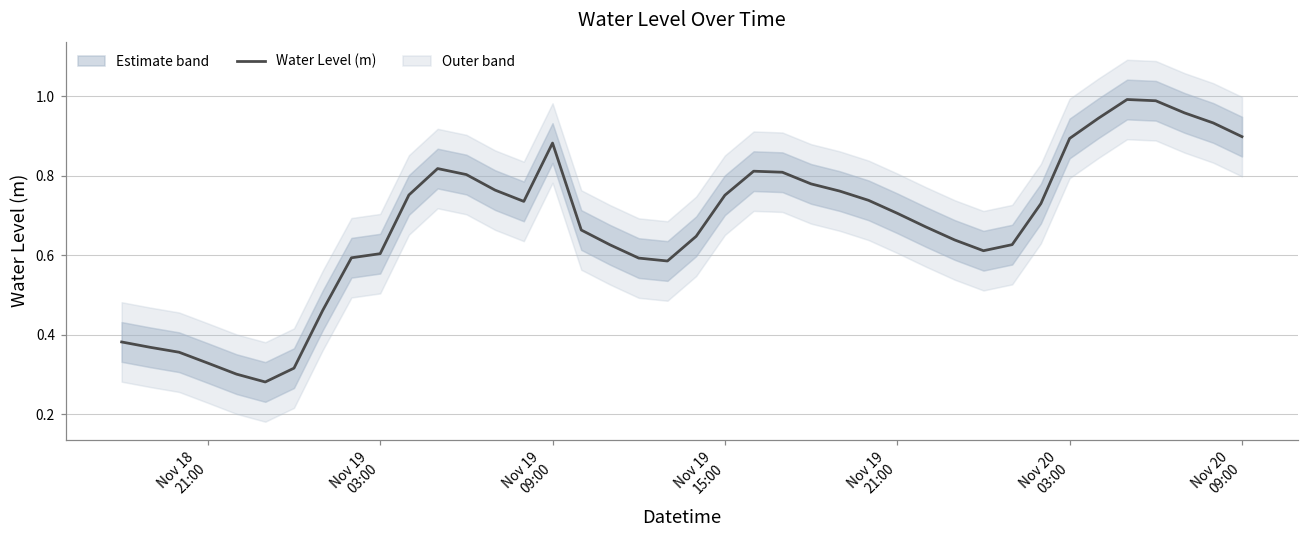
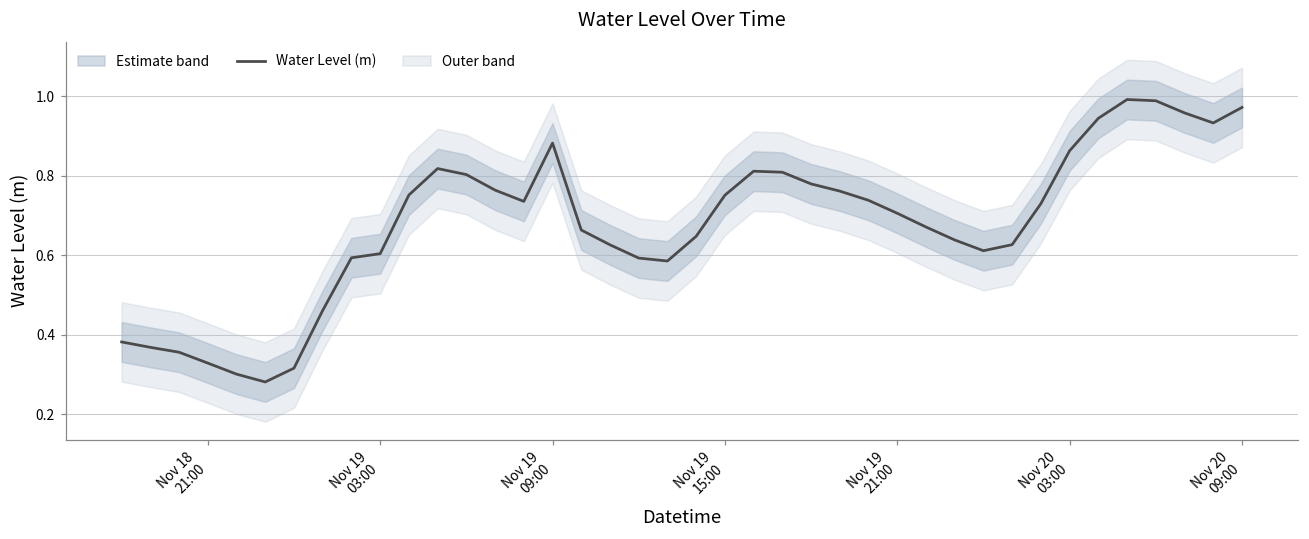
  {
    "Water Level (m)": {
      "Nov 18 21:00": 0.33,
      "Nov 19 03:00": 0.60,
      "Nov 19 09:00": 0.88,
      "Nov 19 15:00": 0.75,
      "Nov 19 21:00": 0.71,
-     "Nov 20 03:00": 0.89,
-     "Nov 20 09:00": 0.90
+     "Nov 20 03:00": 0.86,
+     "Nov 20 09:00": 0.97
    }
  }
